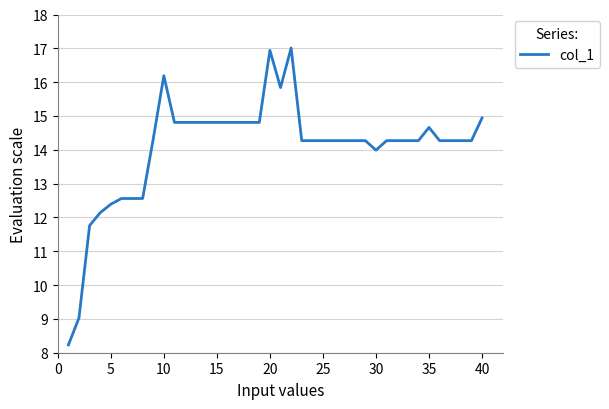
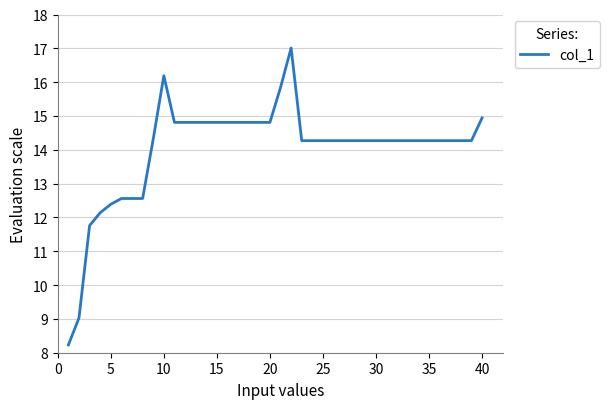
  {
    "5": 12.4,
    "10": 16.2,
    "15": 14.8,
-   "20": 16.9,
+   "20": 14.8,
    "25": 14.3,
-   "30": 14.0,
-   "35": 14.7,
+   "30": 14.3,
+   "35": 14.3,
    "40": 14.9
  }
